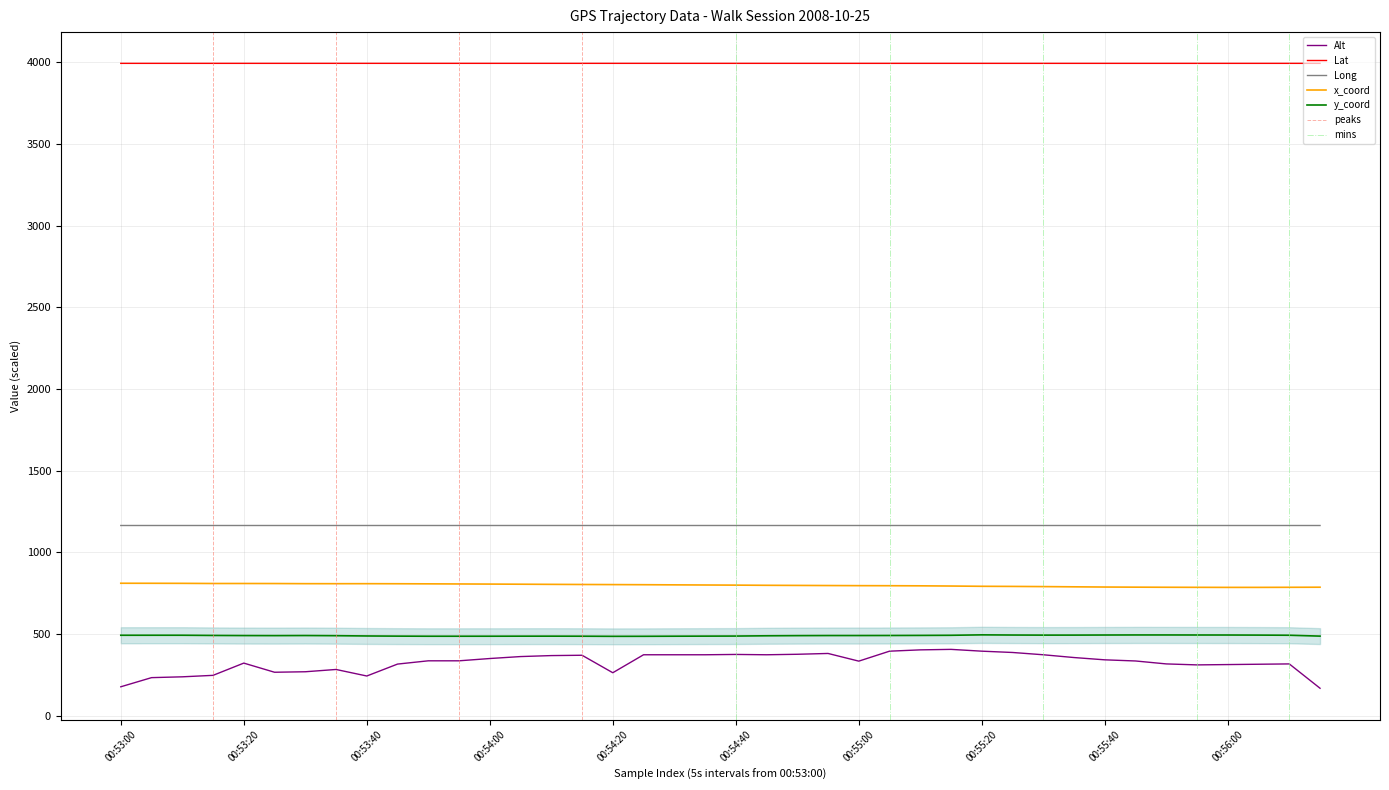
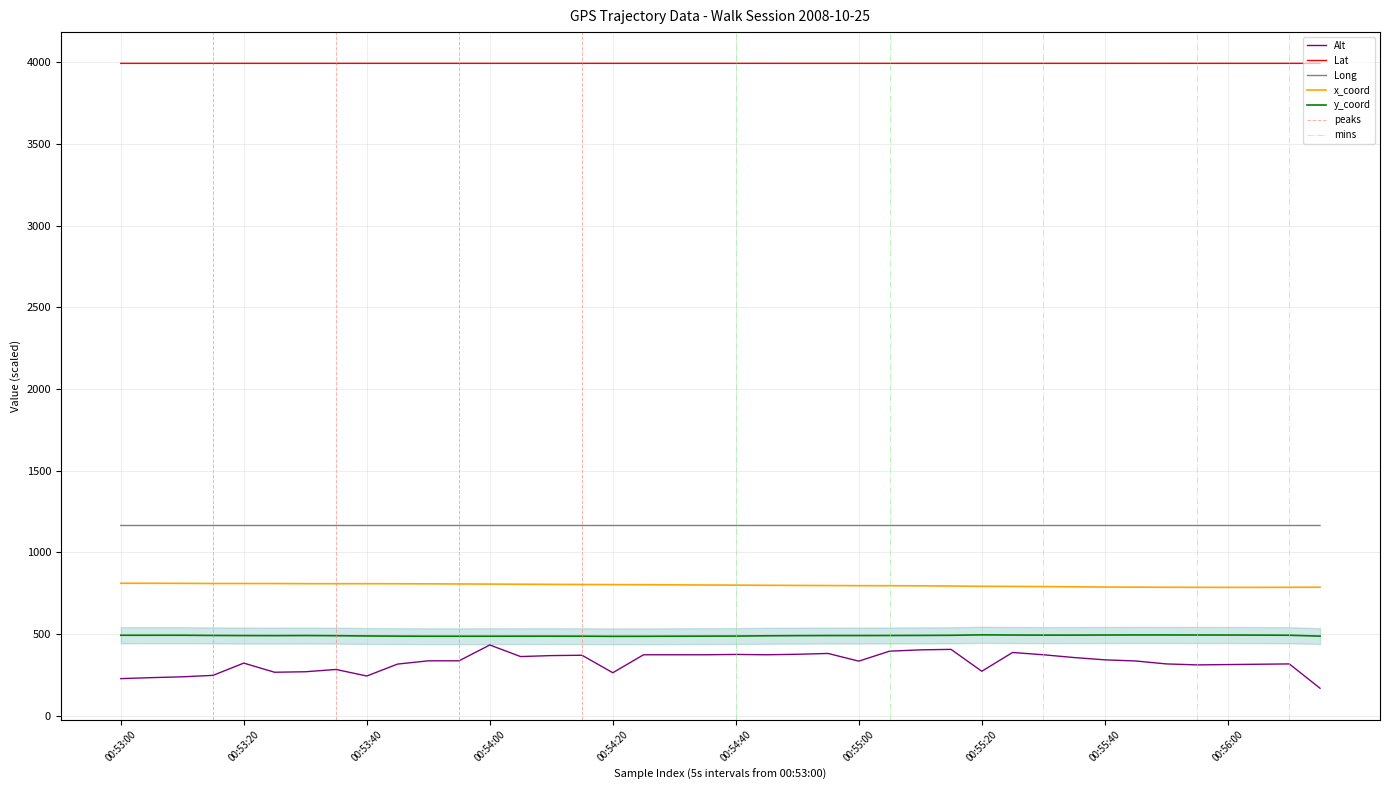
  {
    "Alt": {
-     "00:53:00": 180,
+     "00:53:00": 230,
      "00:53:20": 320,
      "00:53:40": 240,
-     "00:54:00": 350,
+     "00:54:00": 430,
      "00:54:20": 260,
      "00:54:40": 380,
      "00:55:00": 330,
-     "00:55:20": 400,
+     "00:55:20": 270,
      "00:55:40": 340,
      "00:56:00": 310
    },
    "Lat": {
      "00:53:00": 3990,
      "00:53:20": 3990,
      "00:53:40": 3990,
      "00:54:00": 3990,
      "00:54:20": 3990,
      "00:54:40": 3990,
      "00:55:00": 3990,
      "00:55:20": 3990,
      "00:55:40": 3990,
      "00:56:00": 3990
    },
    "Long": {
      "00:53:00": 1160,
      "00:53:20": 1160,
      "00:53:40": 1160,
      "00:54:00": 1160,
      "00:54:20": 1160,
      "00:54:40": 1160,
      "00:55:00": 1160,
      "00:55:20": 1160,
      "00:55:40": 1160,
      "00:56:00": 1160
    },
    "x_coord": {
      "00:53:00": 810,
      "00:53:20": 810,
      "00:53:40": 810,
      "00:54:00": 810,
      "00:54:20": 800,
      "00:54:40": 800,
      "00:55:00": 800,
      "00:55:20": 790,
      "00:55:40": 790,
      "00:56:00": 790
    },
    "y_coord": {
      "00:53:00": 490,
      "00:53:20": 490,
      "00:53:40": 490,
      "00:54:00": 490,
      "00:54:20": 490,
      "00:54:40": 490,
      "00:55:00": 490,
      "00:55:20": 490,
      "00:55:40": 490,
      "00:56:00": 490
    }
  }
